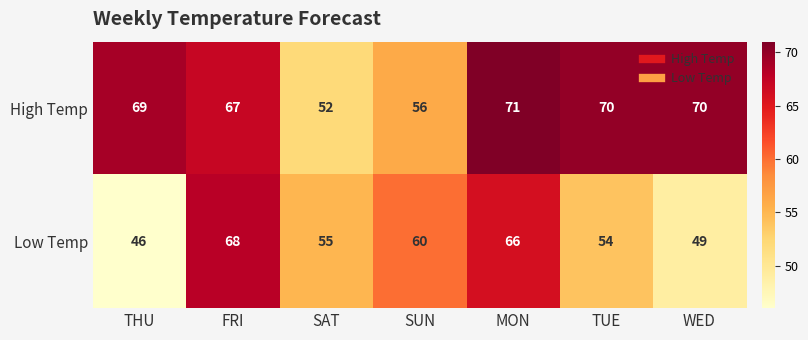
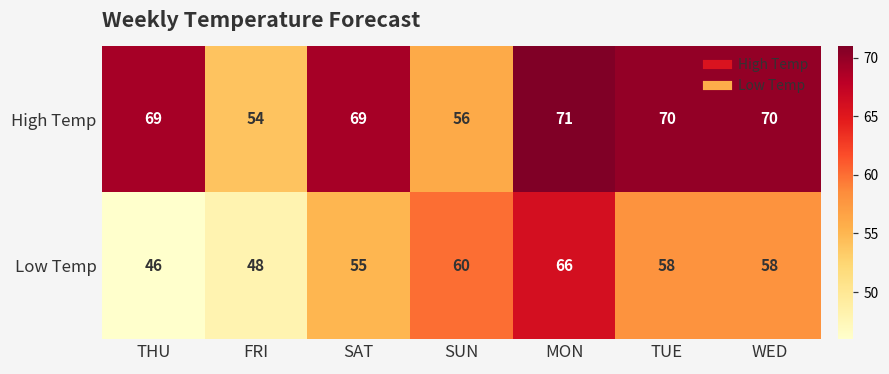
  {
    "High Temp": {
      "THU": 69,
-     "FRI": 67,
-     "SAT": 52,
+     "FRI": 54,
+     "SAT": 69,
      "SUN": 56,
      "MON": 71,
      "TUE": 70,
      "WED": 70
    },
    "Low Temp": {
      "THU": 46,
-     "FRI": 68,
+     "FRI": 48,
      "SAT": 55,
      "SUN": 60,
      "MON": 66,
-     "TUE": 54,
-     "WED": 49
+     "TUE": 58,
+     "WED": 58
    }
  }
